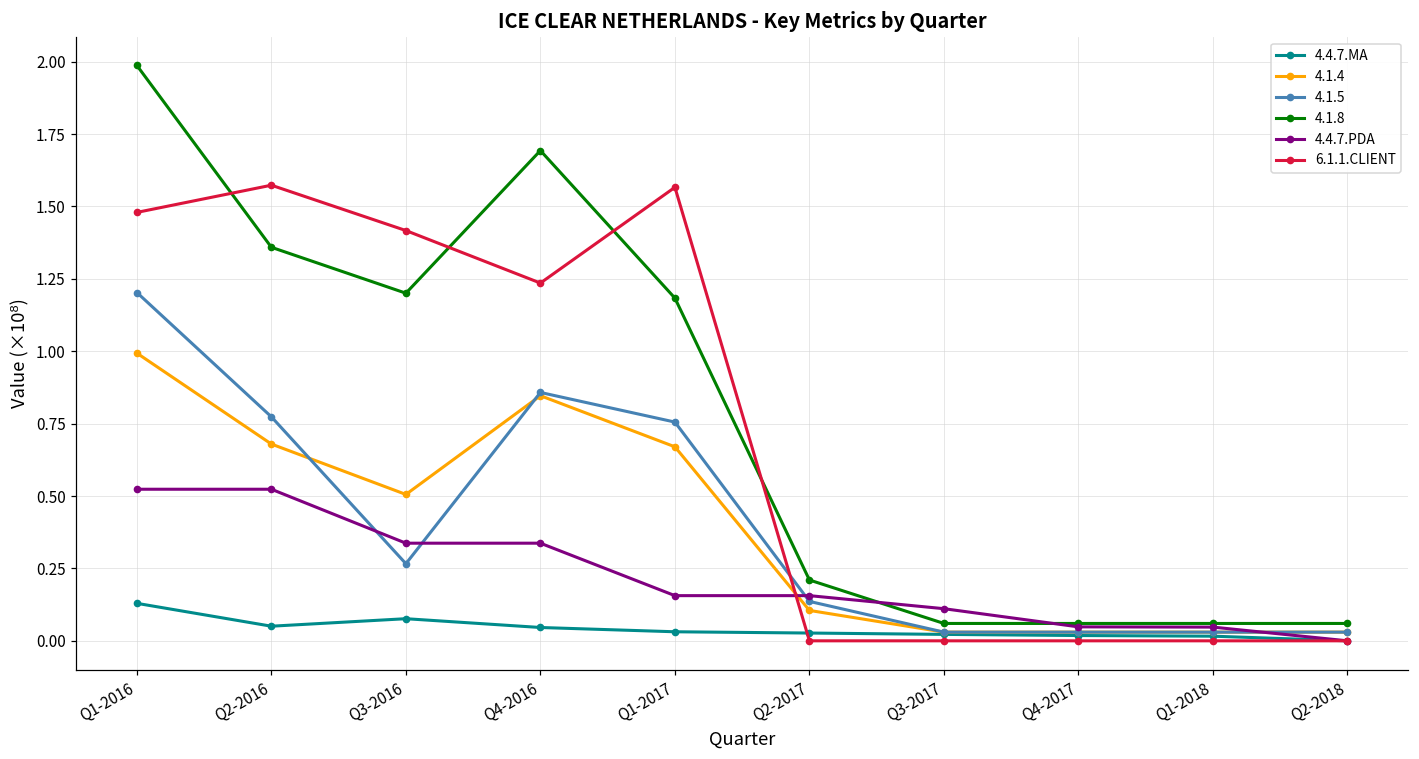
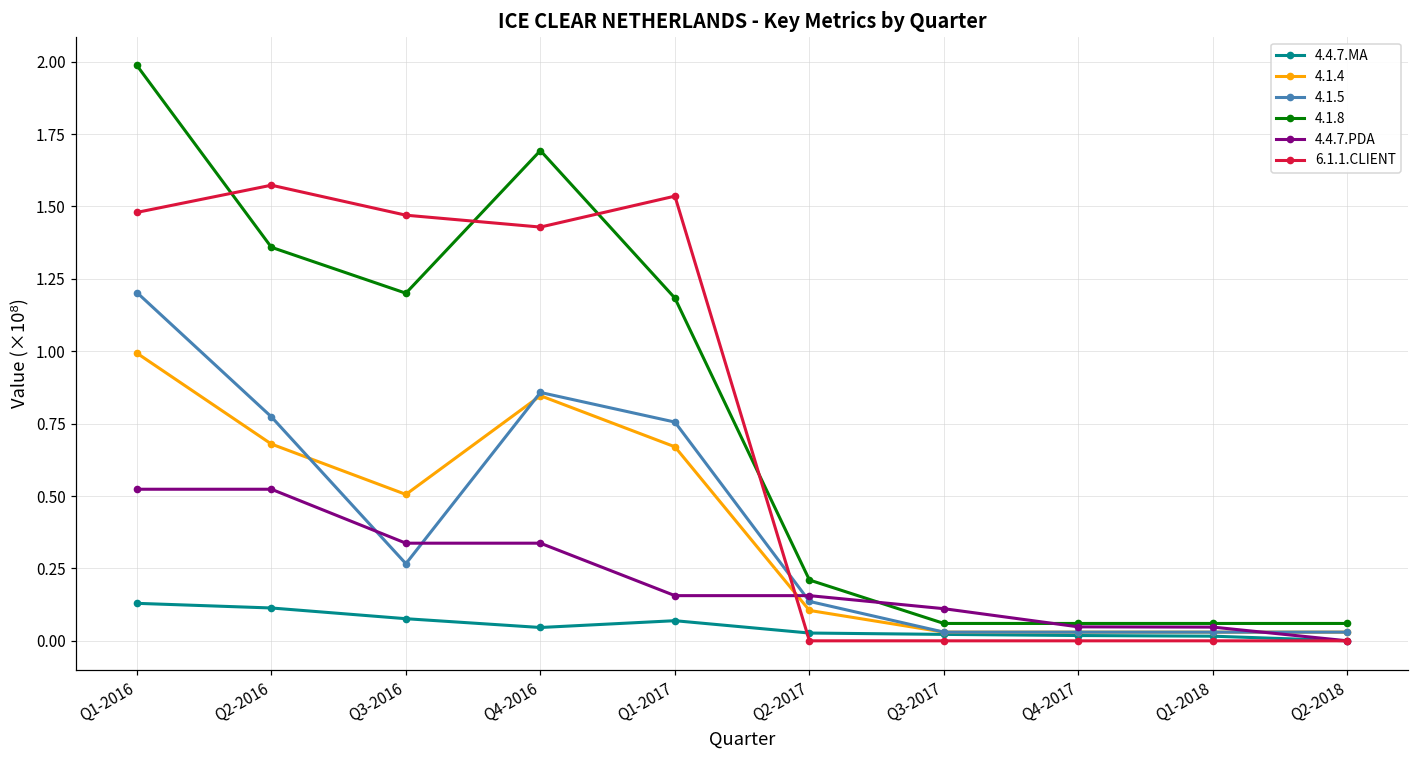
  {
    "4.4.7.MA": {
      "Q1-2016": 0.13,
-     "Q2-2016": 0.05,
+     "Q2-2016": 0.11,
      "Q3-2016": 0.08,
      "Q4-2016": 0.05,
-     "Q1-2017": 0.03,
+     "Q1-2017": 0.07,
      "Q2-2017": 0.03,
      "Q4-2017": 0.02,
      "Q1-2018": 0.02
    },
    "4.1.4": {
      "Q1-2016": 0.99,
      "Q2-2016": 0.68,
      "Q3-2016": 0.51,
      "Q4-2016": 0.85,
      "Q1-2017": 0.67,
      "Q2-2017": 0.11
    },
    "4.1.5": {
      "Q1-2016": 1.20,
      "Q2-2016": 0.77,
      "Q3-2016": 0.27,
      "Q4-2016": 0.86,
      "Q1-2017": 0.76,
      "Q2-2017": 0.14
    },
    "4.1.8": {
      "Q1-2016": 1.99,
      "Q2-2016": 1.36,
      "Q3-2016": 1.20,
      "Q4-2016": 1.69,
      "Q1-2017": 1.18,
      "Q2-2017": 0.21,
      "Q3-2017": 0.06,
      "Q4-2017": 0.06,
      "Q1-2018": 0.06,
      "Q2-2018": 0.06
    },
    "4.4.7.PDA": {
      "Q1-2016": 0.52,
      "Q2-2016": 0.52,
      "Q3-2016": 0.34,
      "Q4-2016": 0.34,
      "Q1-2017": 0.16,
      "Q2-2017": 0.16,
      "Q3-2017": 0.11,
      "Q4-2017": 0.05,
      "Q1-2018": 0.05
    },
    "6.1.1.CLIENT": {
      "Q1-2016": 1.48,
      "Q2-2016": 1.57,
-     "Q3-2016": 1.42,
-     "Q4-2016": 1.24,
-     "Q1-2017": 1.57,
+     "Q3-2016": 1.47,
+     "Q4-2016": 1.43,
+     "Q1-2017": 1.54,
      "Q2-2017": 0.00,
      "Q3-2017": 0.00,
      "Q4-2017": 0.00,
      "Q1-2018": 0.00
    }
  }
